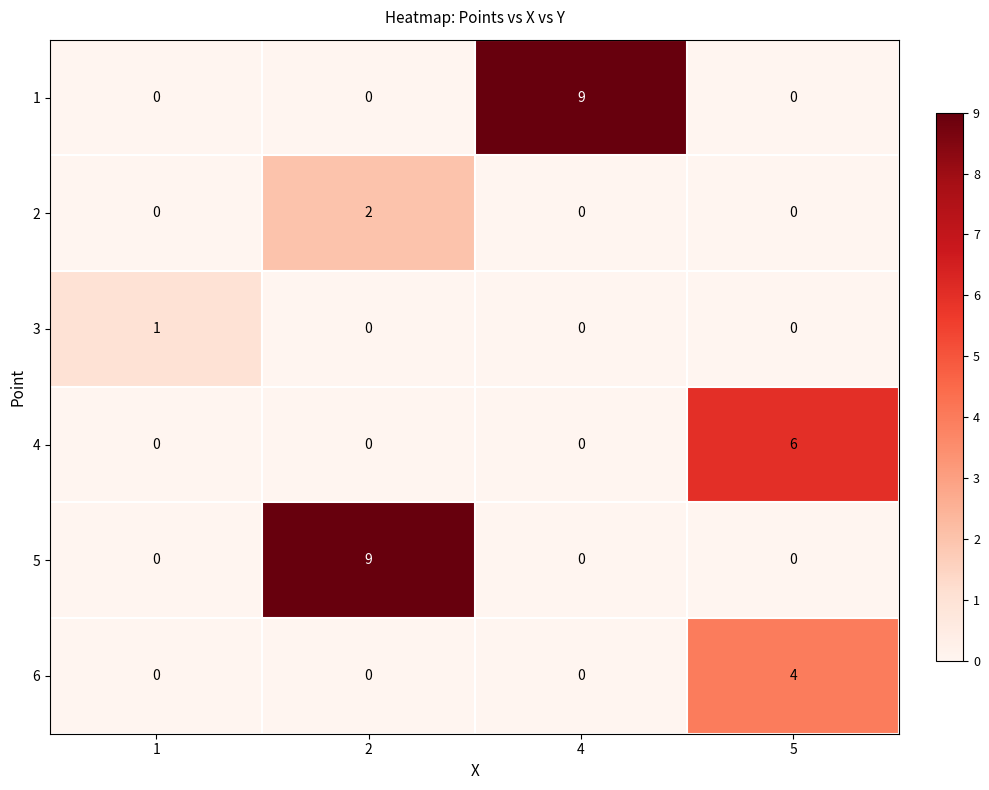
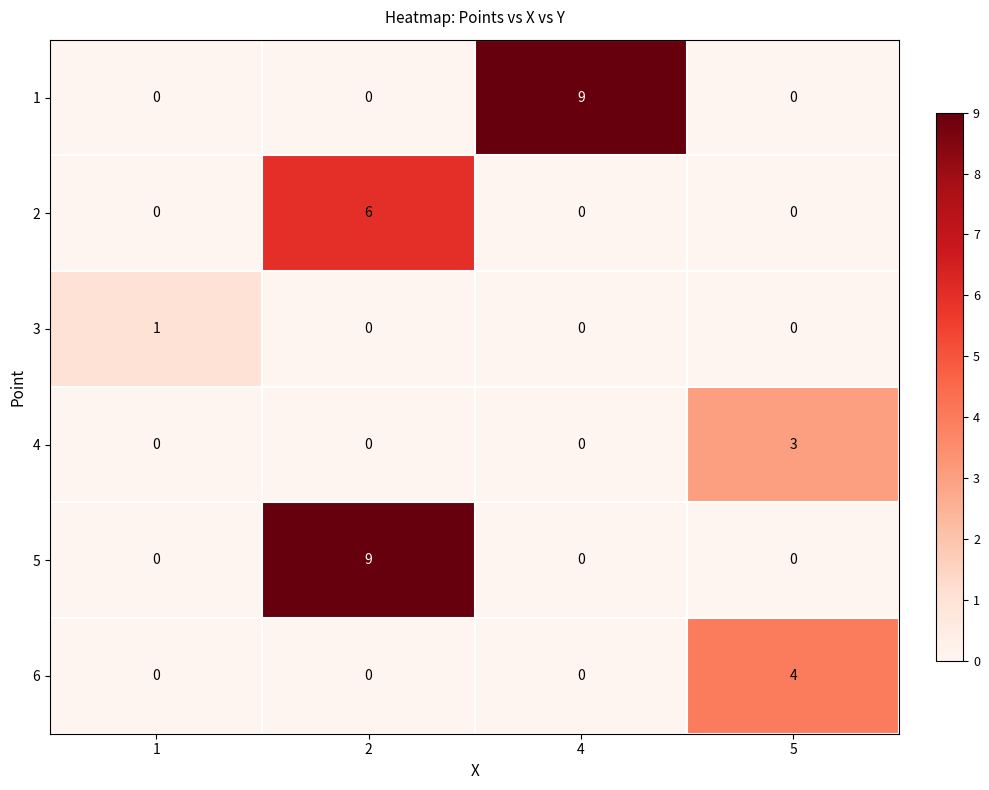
  {
    "1": {
      "1": 0,
      "2": 0,
      "4": 9,
      "5": 0
    },
    "2": {
      "1": 0,
-     "2": 2,
+     "2": 6,
      "4": 0,
      "5": 0
    },
    "3": {
      "1": 1,
      "2": 0,
      "4": 0,
      "5": 0
    },
    "4": {
      "1": 0,
      "2": 0,
      "4": 0,
-     "5": 6
+     "5": 3
    },
    "5": {
      "1": 0,
      "2": 9,
      "4": 0,
      "5": 0
    },
    "6": {
      "1": 0,
      "2": 0,
      "4": 0,
      "5": 4
    }
  }
